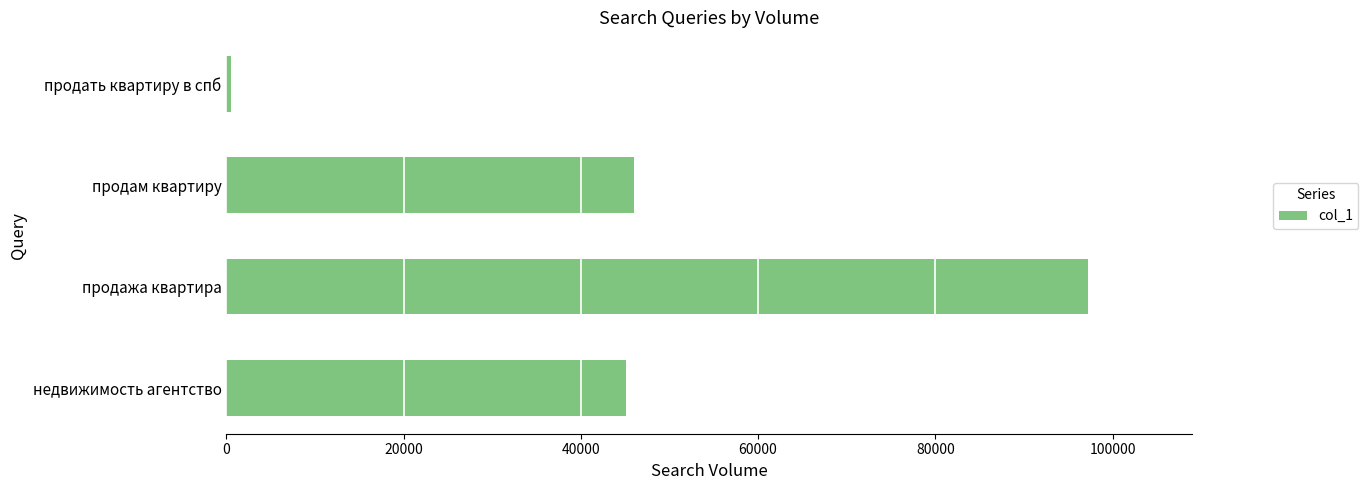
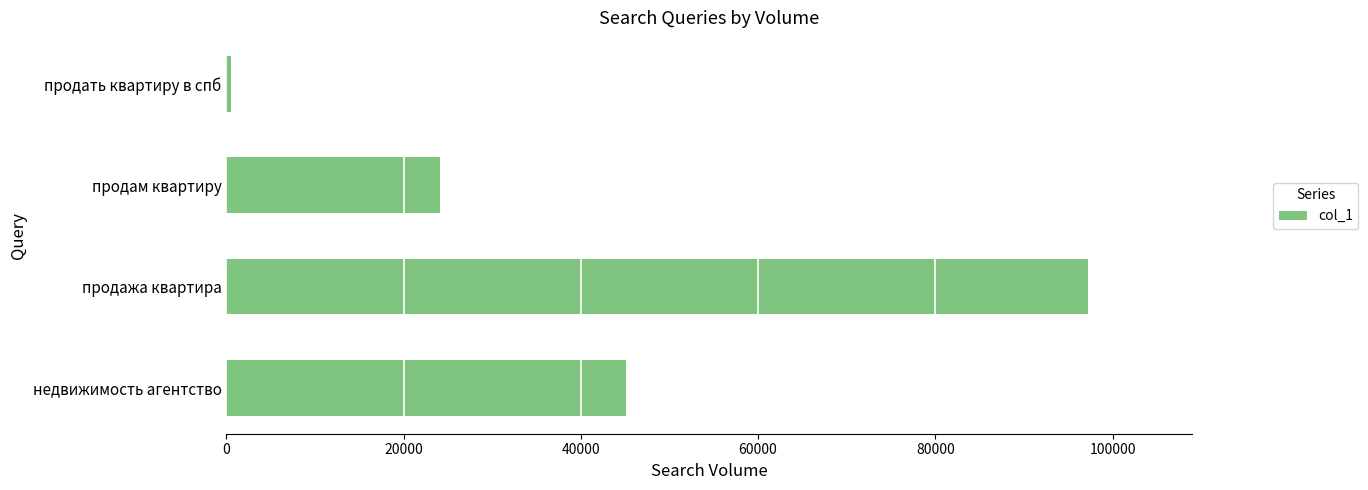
  {
    "продать квартиру в спб": 0,
-   "продам квартиру": 46000,
+   "продам квартиру": 24000,
    "продажа квартира": 97000,
    "недвижимость агентство": 45000
  }
